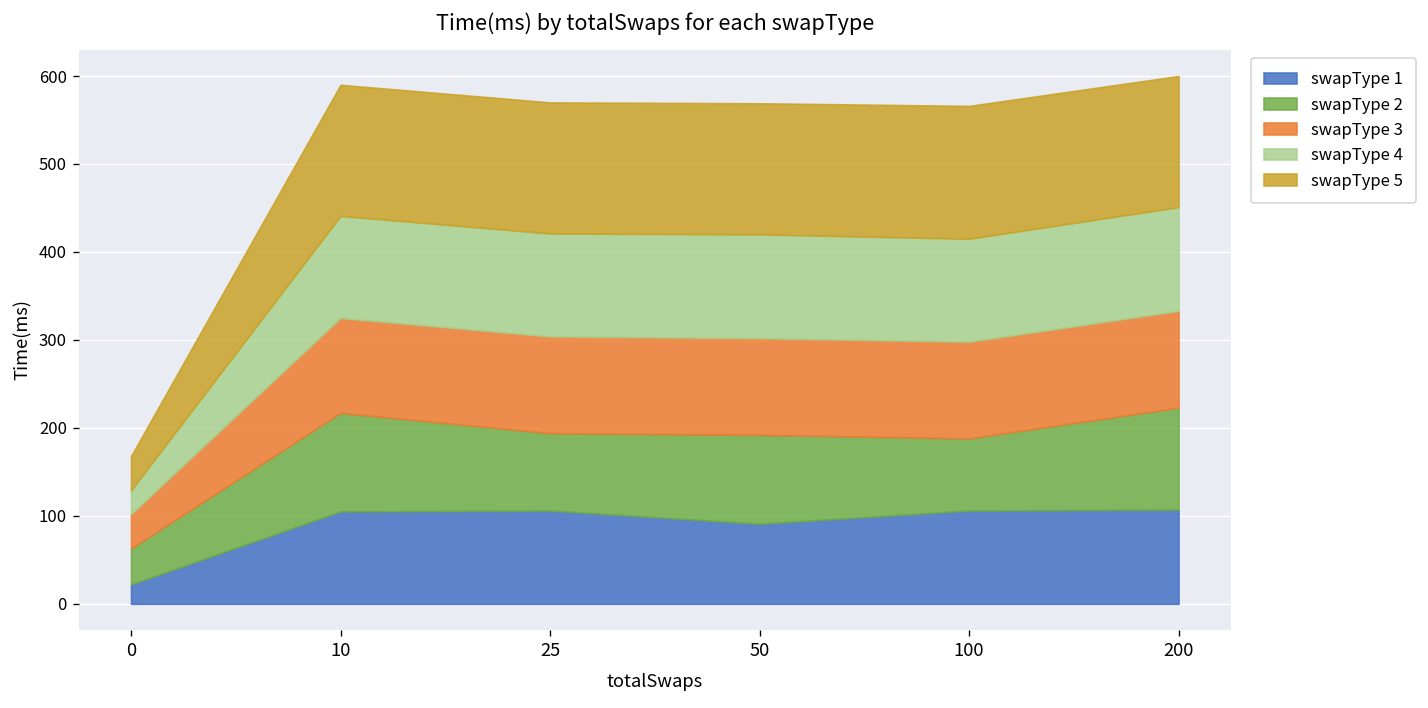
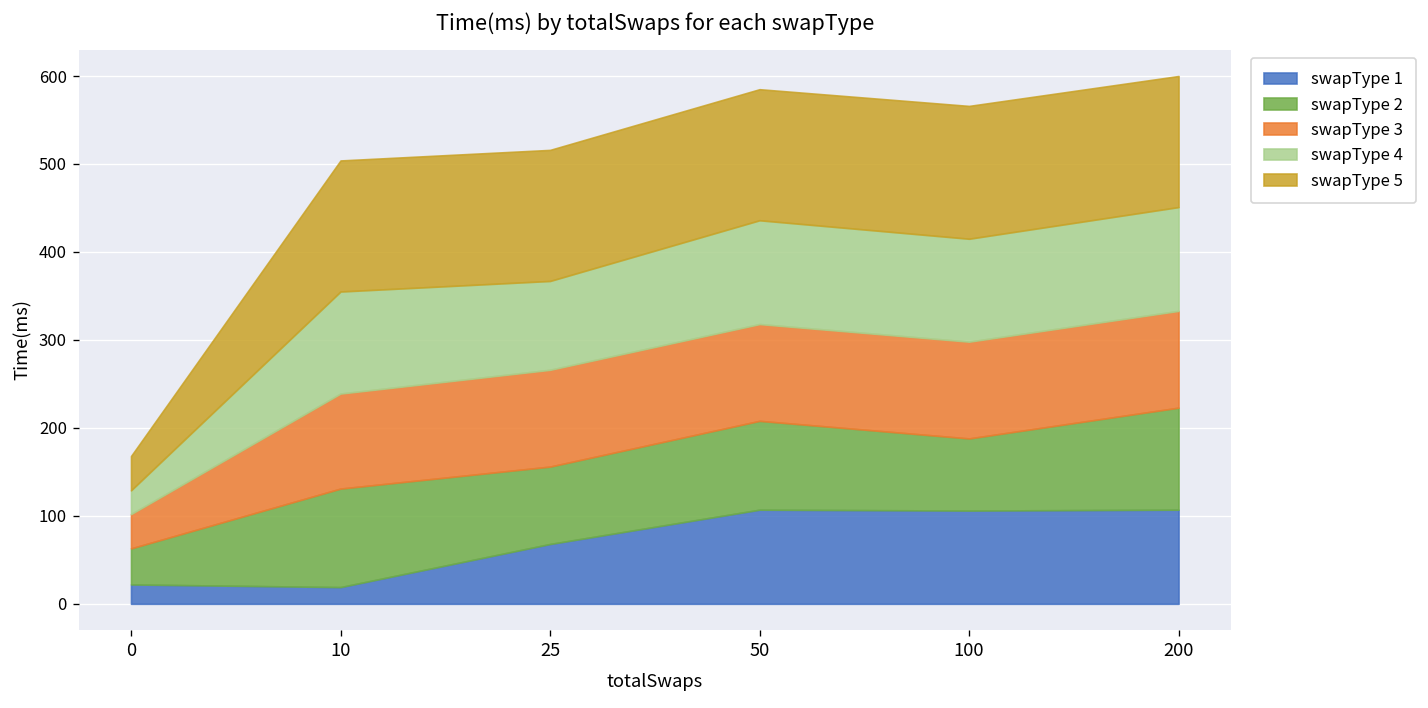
  {
    "swapType 1": {
      "0": 20,
-     "10": 110,
-     "25": 110,
-     "50": 90,
+     "10": 20,
+     "25": 70,
+     "50": 110,
      "100": 110,
      "200": 110
    },
    "swapType 2": {
      "0": 40,
      "10": 110,
      "25": 90,
      "50": 100,
      "100": 80,
      "200": 120
    },
    "swapType 4": {
      "0": 30,
      "10": 120,
-     "25": 120,
+     "25": 100,
      "50": 120,
      "100": 120,
      "200": 120
    }
  }
